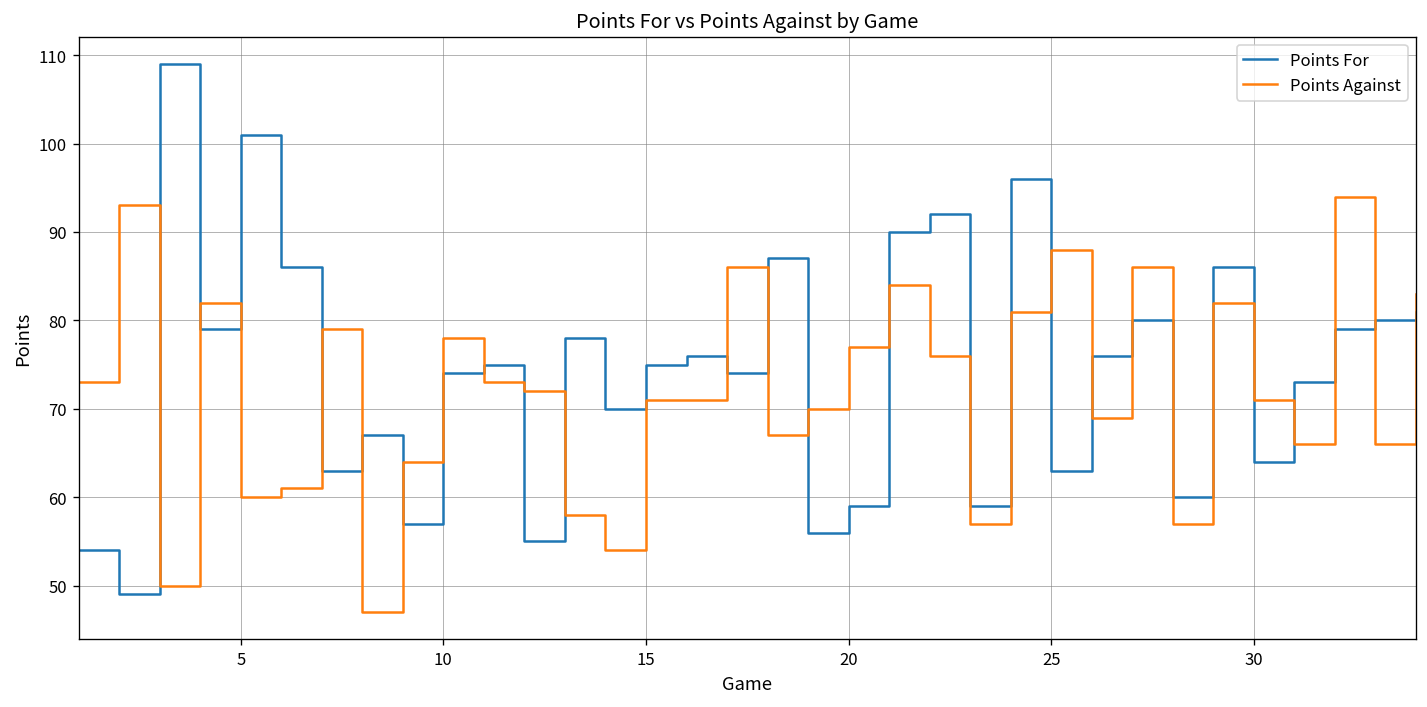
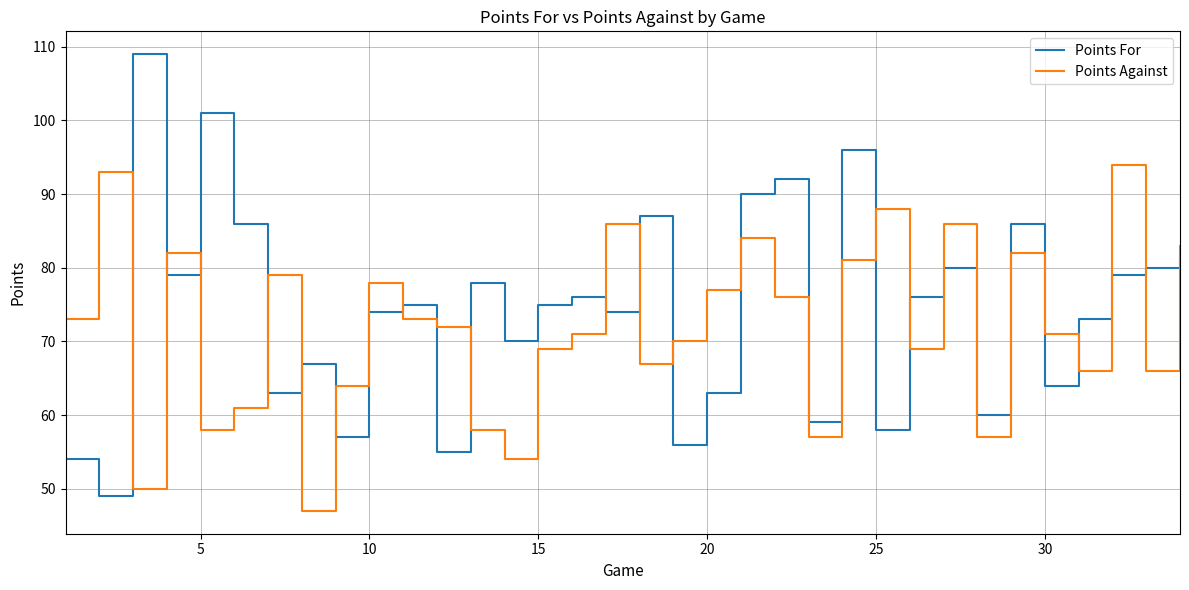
  {
    "Points For": {
      "5": 101,
      "10": 74,
      "15": 75,
-     "20": 59,
-     "25": 63,
+     "20": 63,
+     "25": 58,
      "30": 64
    },
    "Points Against": {
-     "5": 60,
+     "5": 58,
      "10": 78,
-     "15": 71,
+     "15": 69,
      "20": 77,
      "25": 88,
      "30": 71
    }
  }
